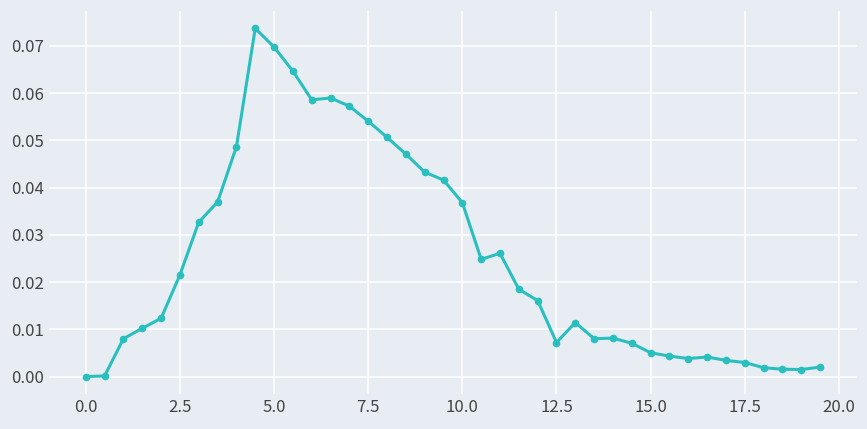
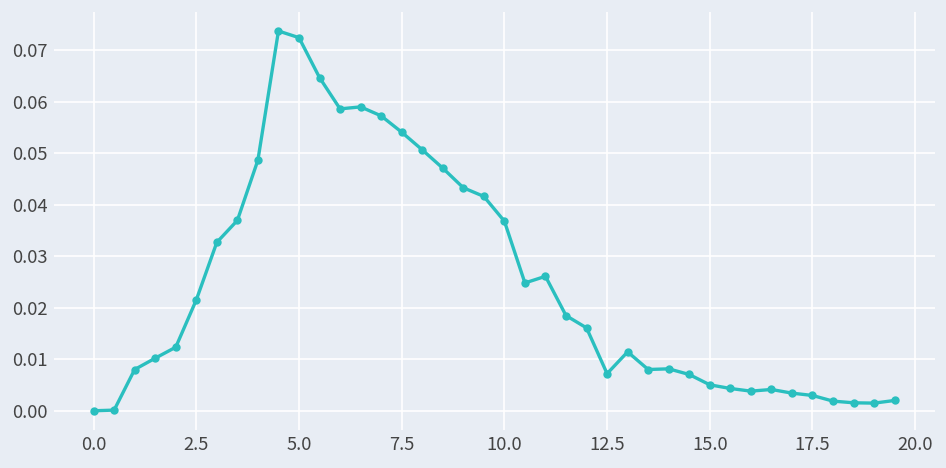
  {
    "0.0": 0.000,
    "2.5": 0.022,
-   "5.0": 0.070,
+   "5.0": 0.072,
    "7.5": 0.054,
    "10.0": 0.037,
    "12.5": 0.007,
    "15.0": 0.005,
    "17.5": 0.003
  }
